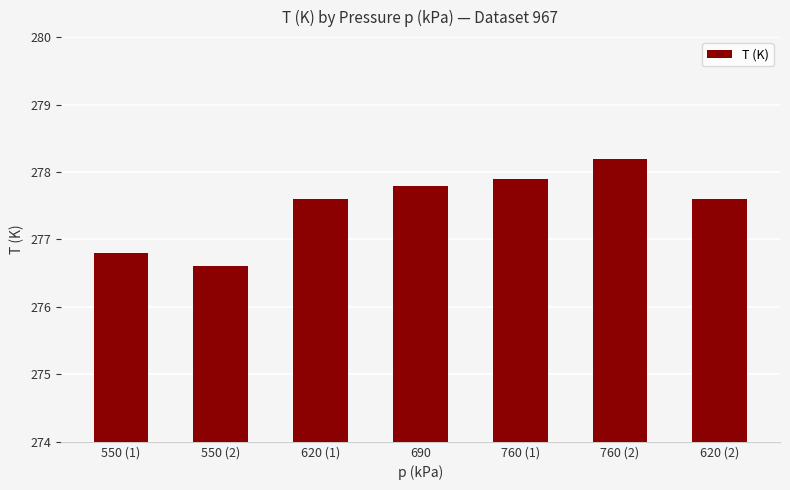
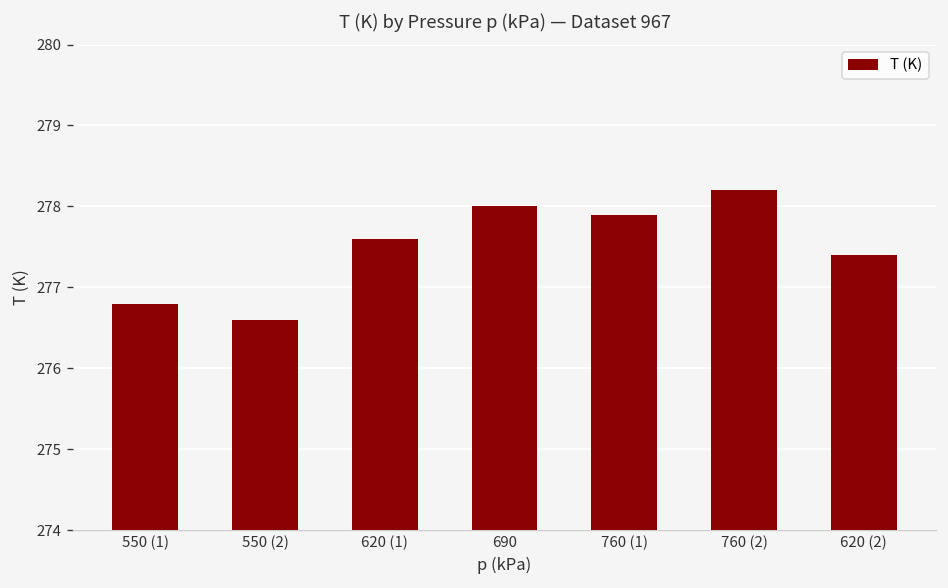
  {
    "550 (1)": 276.8,
    "550 (2)": 276.6,
    "620 (1)": 277.6,
-   "690": 277.8,
+   "690": 278.0,
    "760 (1)": 277.9,
    "760 (2)": 278.2,
-   "620 (2)": 277.6
+   "620 (2)": 277.4
  }
